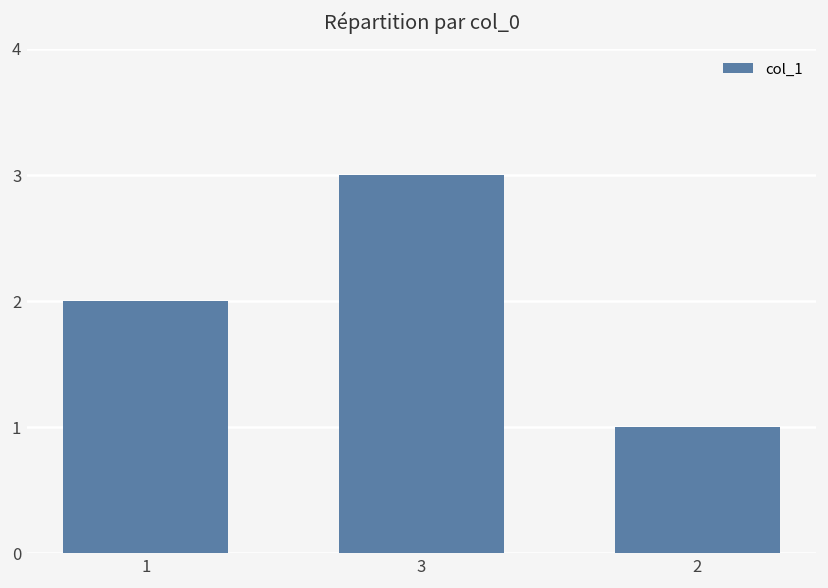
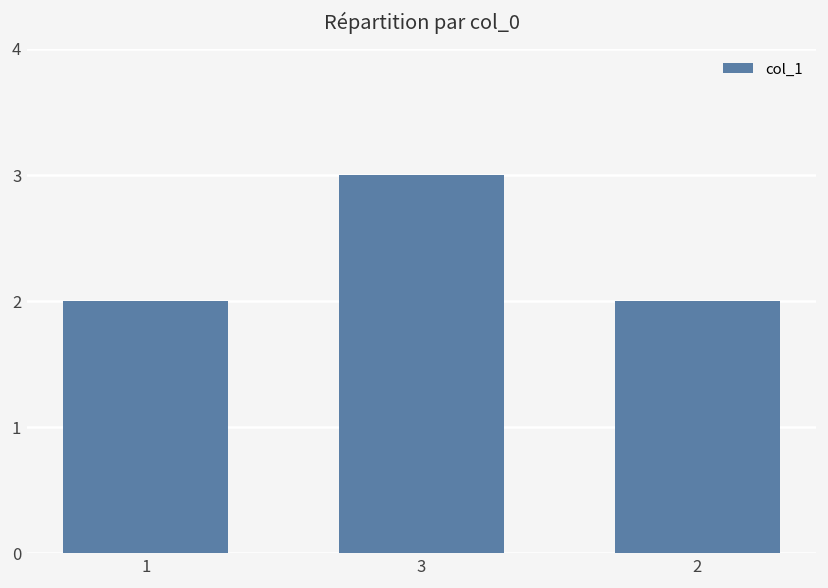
  {
    "1": 2,
    "3": 3,
-   "2": 1
+   "2": 2
  }
